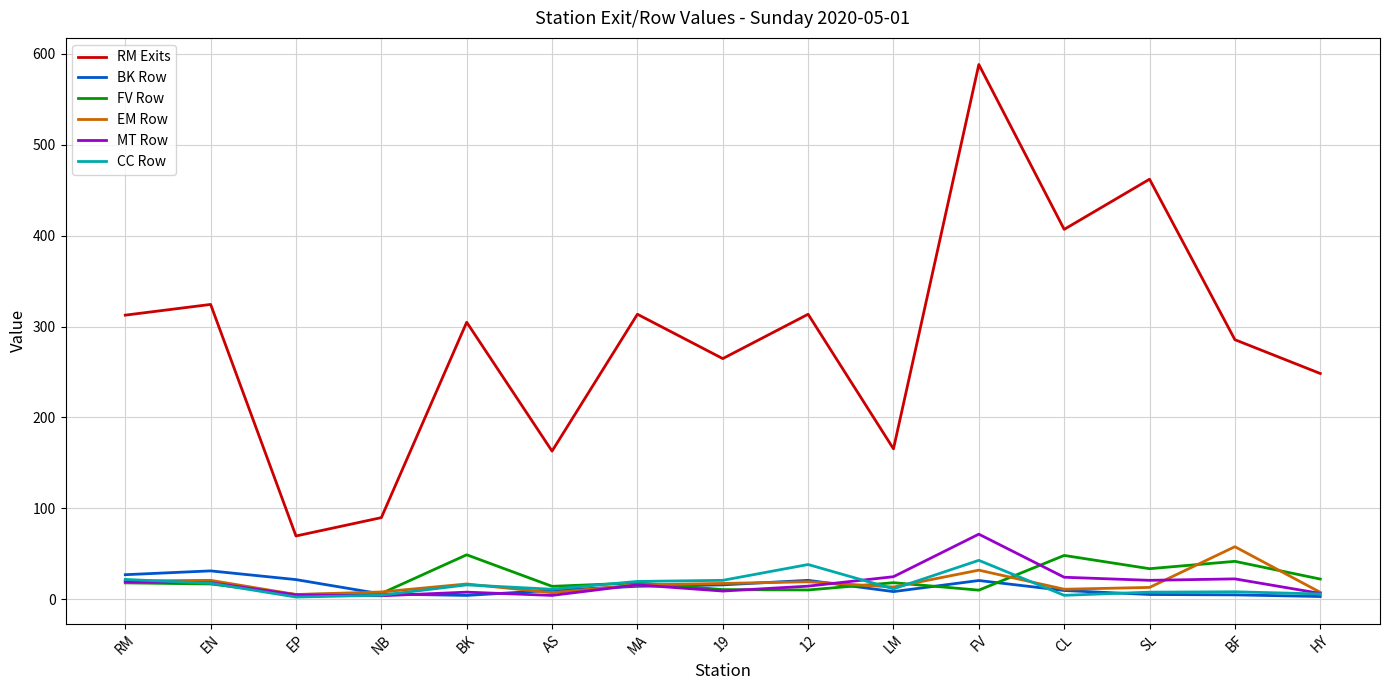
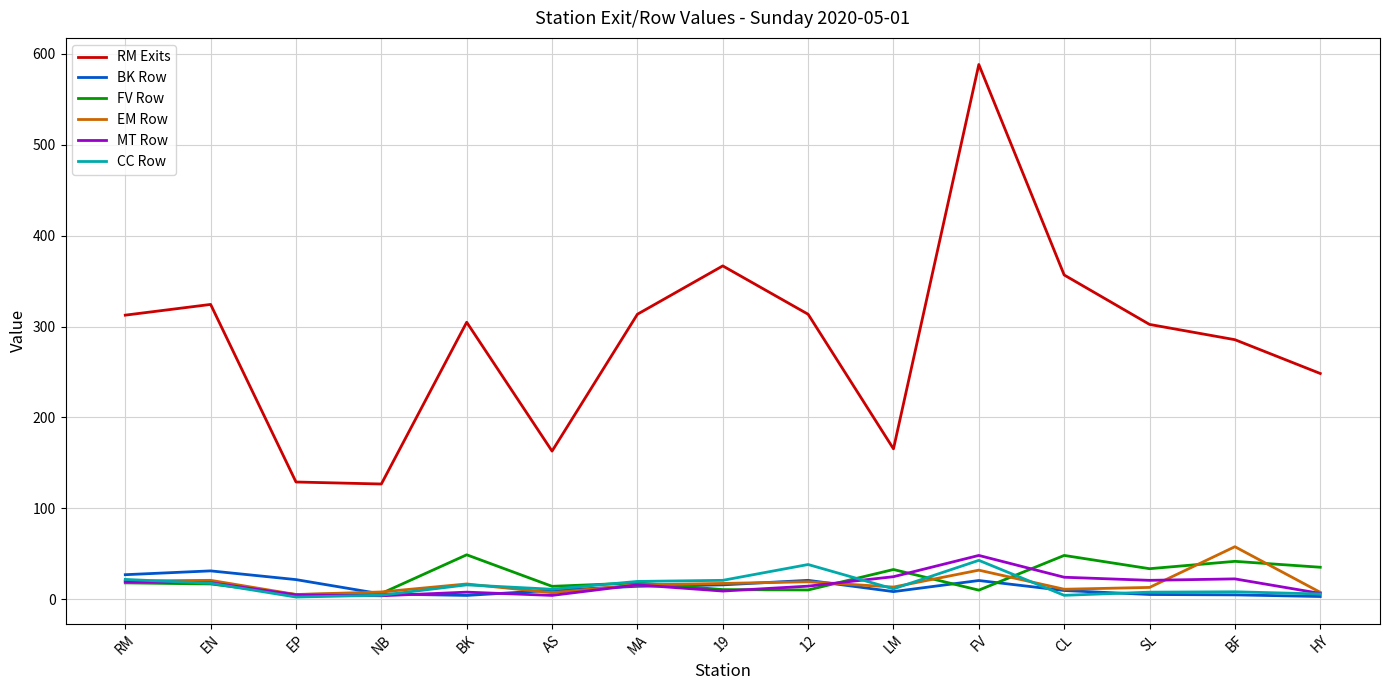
  {
    "RM Exits": {
      "RM": 310,
      "EN": 320,
-     "EP": 70,
-     "NB": 90,
+     "EP": 130,
+     "NB": 130,
      "BK": 300,
      "AS": 160,
      "MA": 310,
-     "19": 260,
+     "19": 370,
      "12": 310,
      "LM": 170,
      "FV": 590,
-     "CL": 410,
-     "SL": 460,
+     "CL": 360,
+     "SL": 300,
      "BF": 290,
      "HY": 250
    },
    "BK Row": {
      "RM": 30,
      "EN": 30,
      "EP": 20,
      "BK": 0,
      "LM": 10,
      "FV": 20,
      "BF": 0
    },
    "FV Row": {
      "BK": 50,
      "AS": 10,
      "12": 10,
-     "LM": 20,
+     "LM": 30,
      "FV": 10,
      "CL": 50,
      "SL": 30,
      "BF": 40,
-     "HY": 20
+     "HY": 40
    },
    "EM Row": {
      "FV": 30,
      "SL": 10,
      "BF": 60
    },
    "MT Row": {
      "BK": 10,
      "AS": 0,
      "12": 10,
      "LM": 20,
-     "FV": 70,
+     "FV": 50,
      "CL": 20,
      "SL": 20,
      "BF": 20
    },
    "CC Row": {
      "19": 20,
      "12": 40,
      "FV": 40,
      "CL": 0,
      "BF": 10
    }
  }
